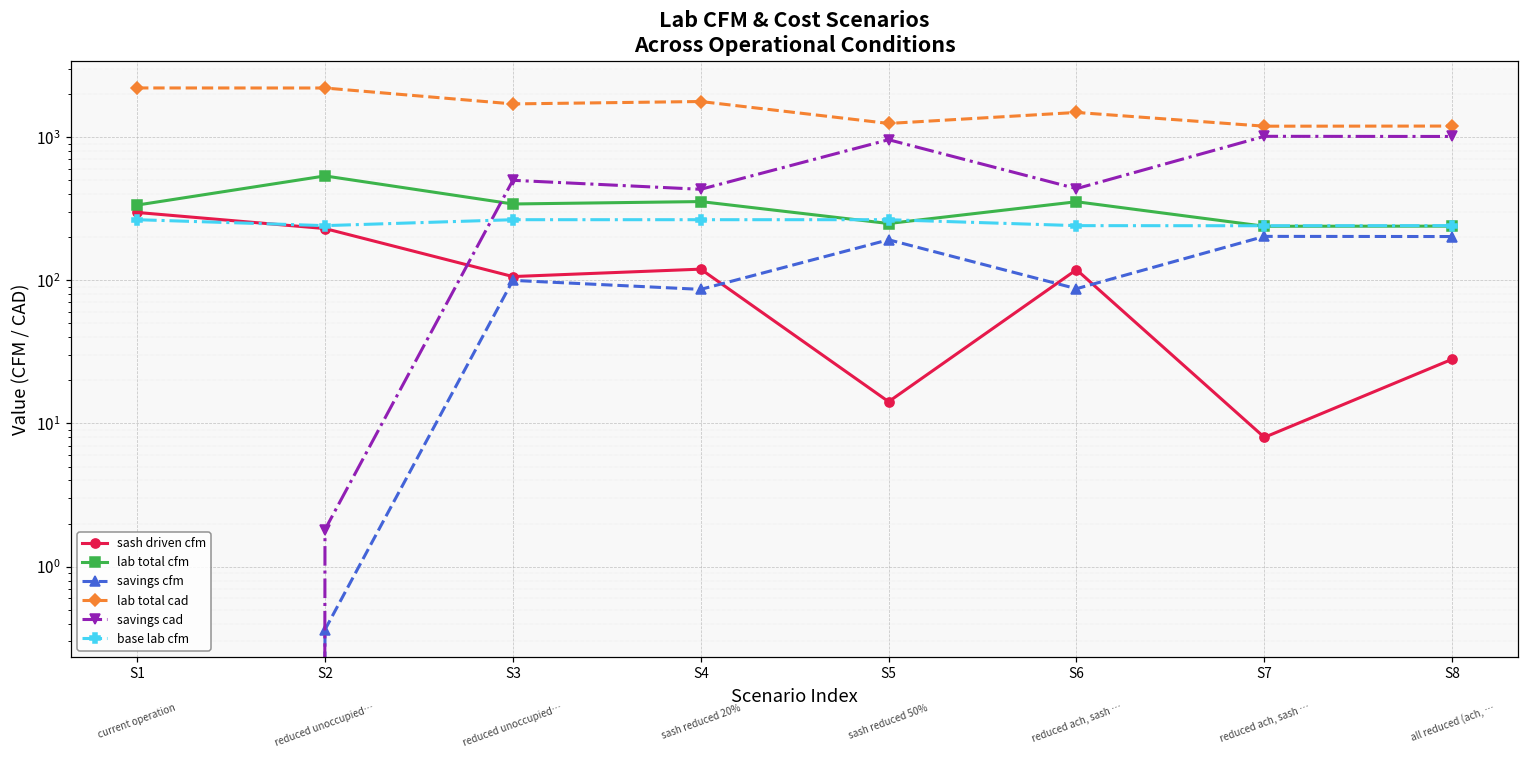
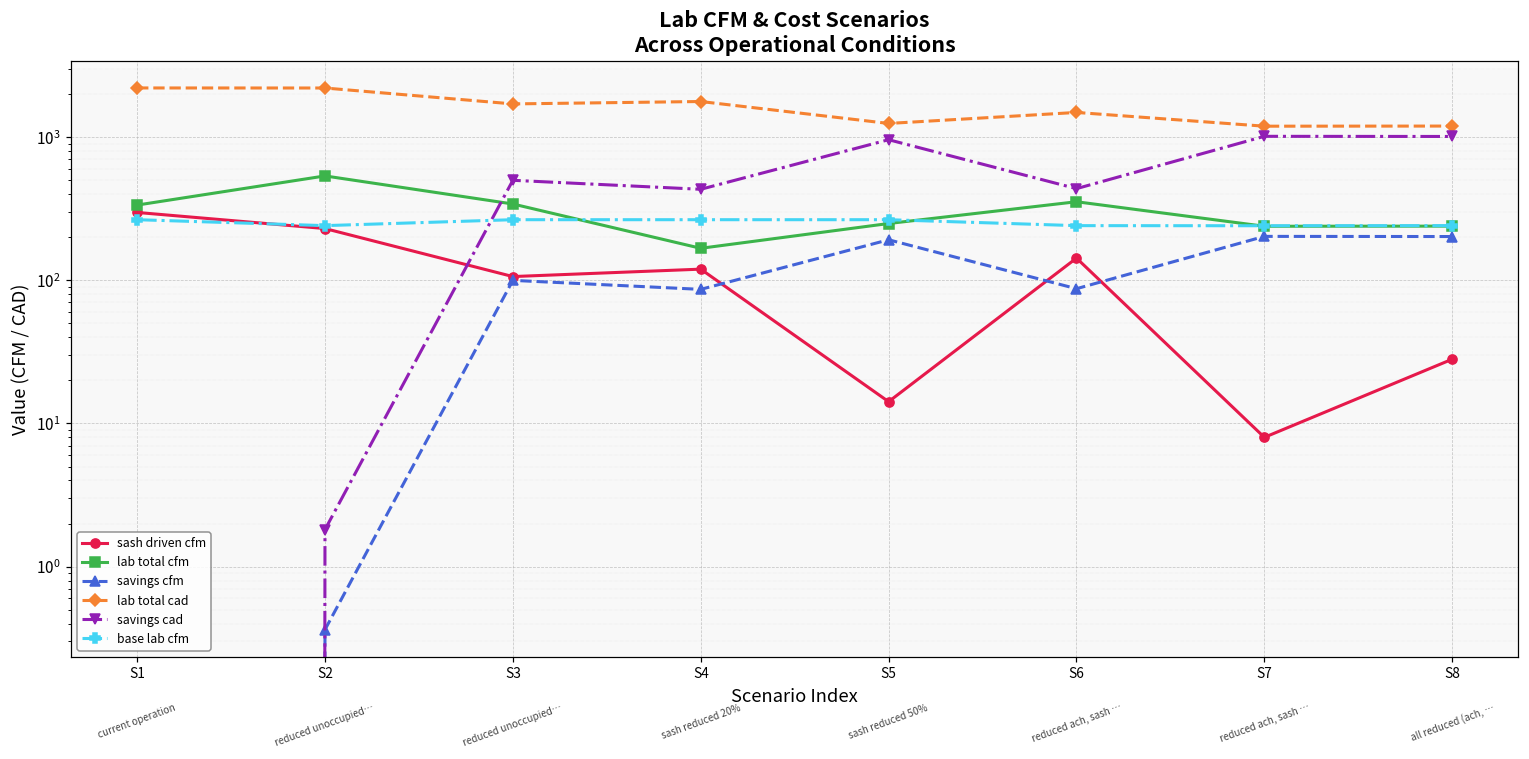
  {
    "sash driven cfm": {
      "S1": 300,
      "S2": 230,
      "S3": 110,
      "S4": 120,
      "S5": 14,
-     "S6": 120,
+     "S6": 140,
      "S7": 8,
      "S8": 28
    },
    "lab total cfm": {
      "S1": 340,
      "S2": 540,
      "S3": 340,
-     "S4": 350,
+     "S4": 170,
      "S5": 250,
      "S6": 350
    },
    "savings cfm": {
      "S2": 0.36,
      "S3": 100,
      "S4": 90,
      "S5": 190,
      "S6": 90,
      "S7": 200,
      "S8": 200
    },
    "lab total cad": {
      "S1": 2200,
      "S2": 2200,
      "S3": 1700,
      "S4": 1800,
      "S5": 1200,
      "S6": 1500,
      "S7": 1200,
      "S8": 1200
    },
    "savings cad": {
      "S2": 1.8,
      "S3": 500,
      "S4": 430,
      "S5": 1000,
      "S6": 440,
      "S7": 1000,
      "S8": 1000
    },
    "base lab cfm": {
      "S1": 270,
      "S2": 240,
      "S3": 270,
      "S4": 270,
      "S5": 270,
      "S6": 240
    }
  }
